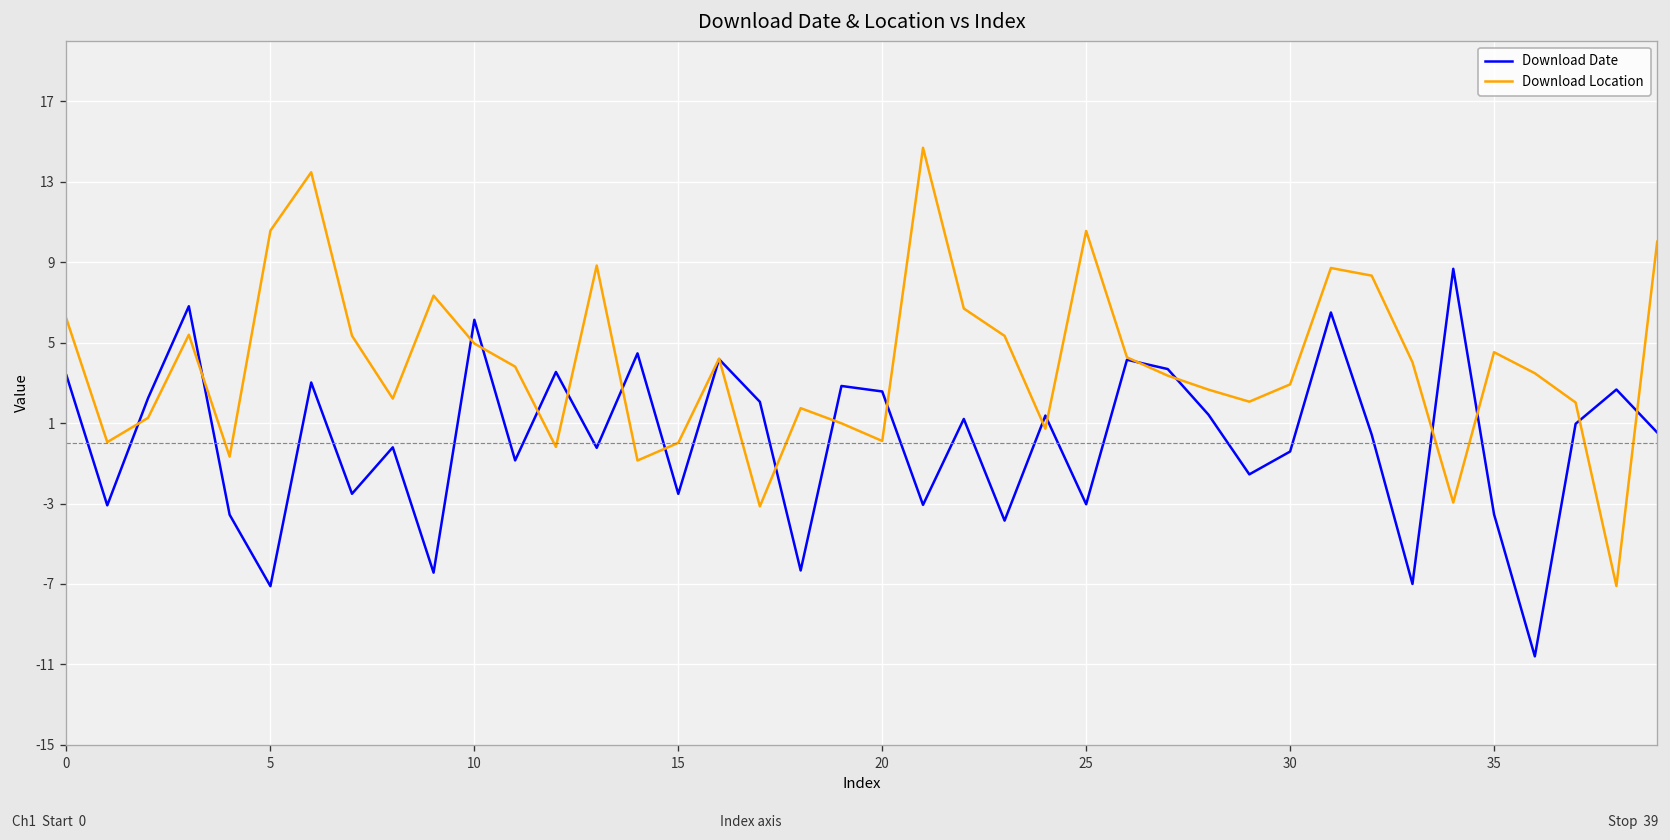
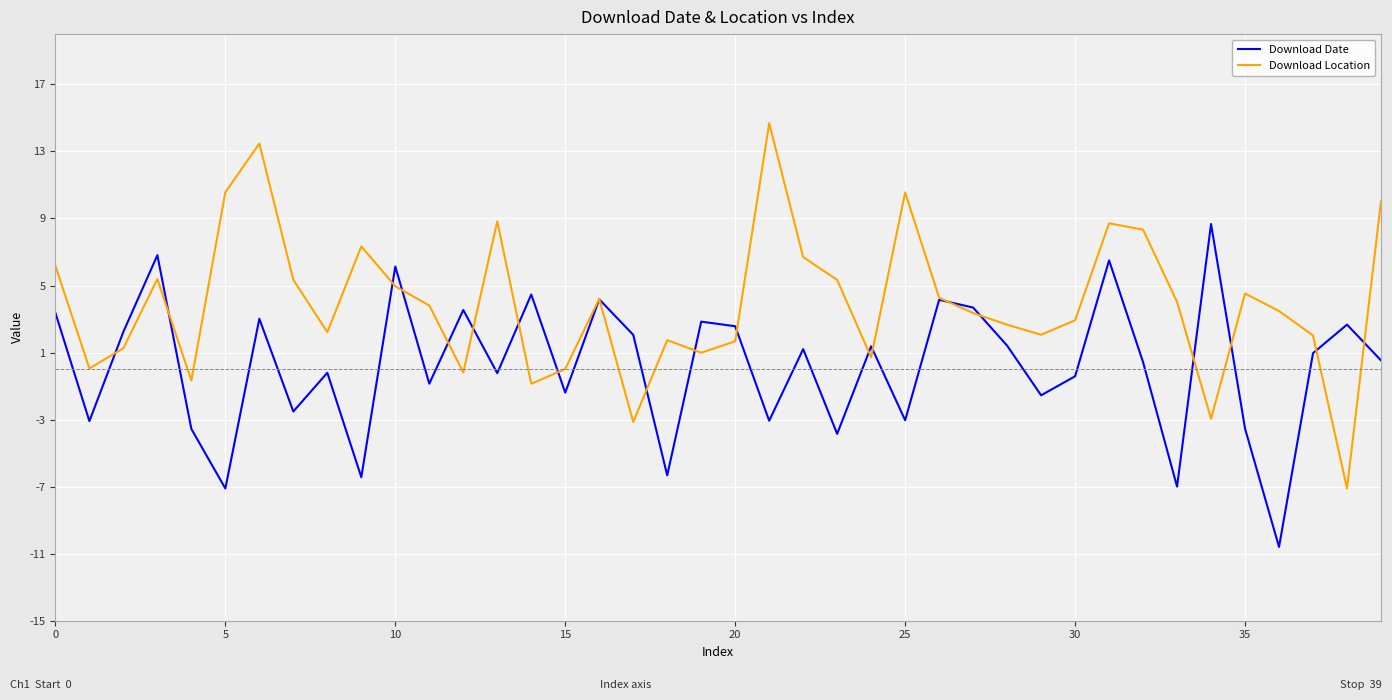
  {
    "Download Date": {
      "0": 3.4,
      "5": -7.1,
      "10": 6.1,
-     "15": -2.5,
+     "15": -1.4,
      "20": 2.6,
      "25": -3.0,
      "30": -0.4,
      "35": -3.5
    },
    "Download Location": {
      "0": 6.2,
      "5": 10.6,
      "10": 5.0,
      "15": 0.0,
-     "20": 0.1,
+     "20": 1.7,
      "25": 10.6,
      "30": 2.9,
      "35": 4.5
    }
  }
